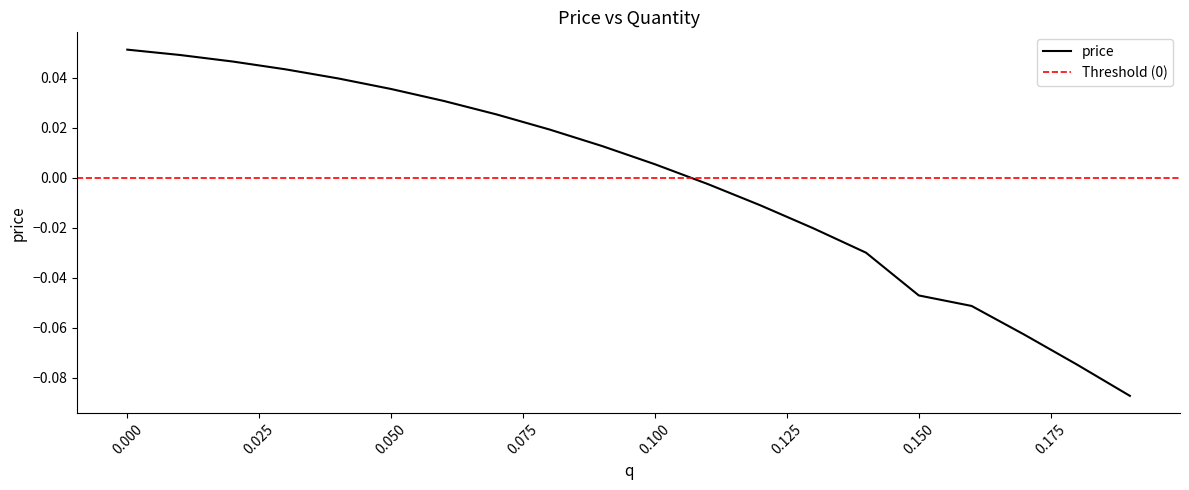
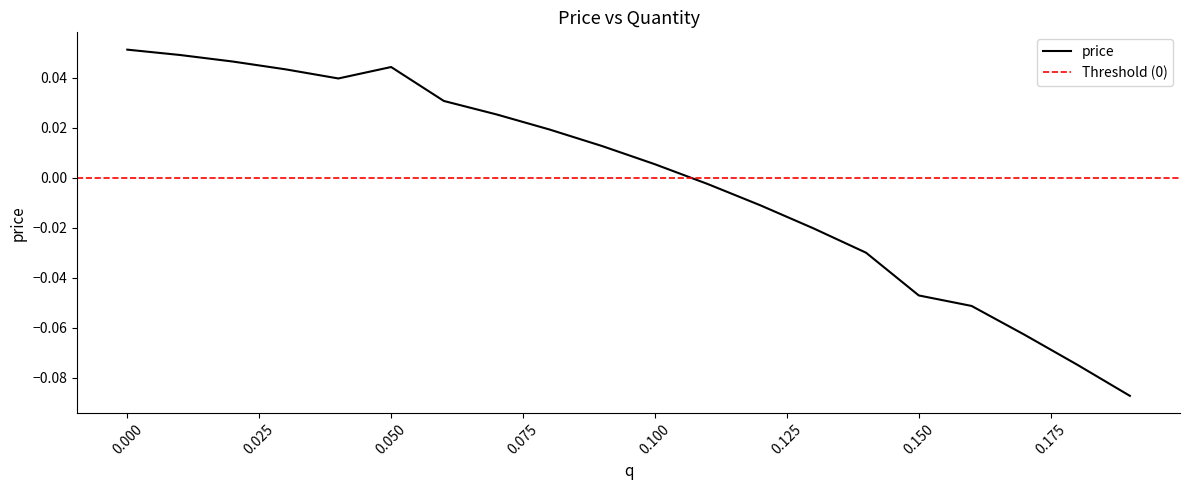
  {
    "0.000": 0.051,
-   "0.050": 0.036,
+   "0.050": 0.044,
    "0.100": 0.005,
    "0.150": -0.047
  }
